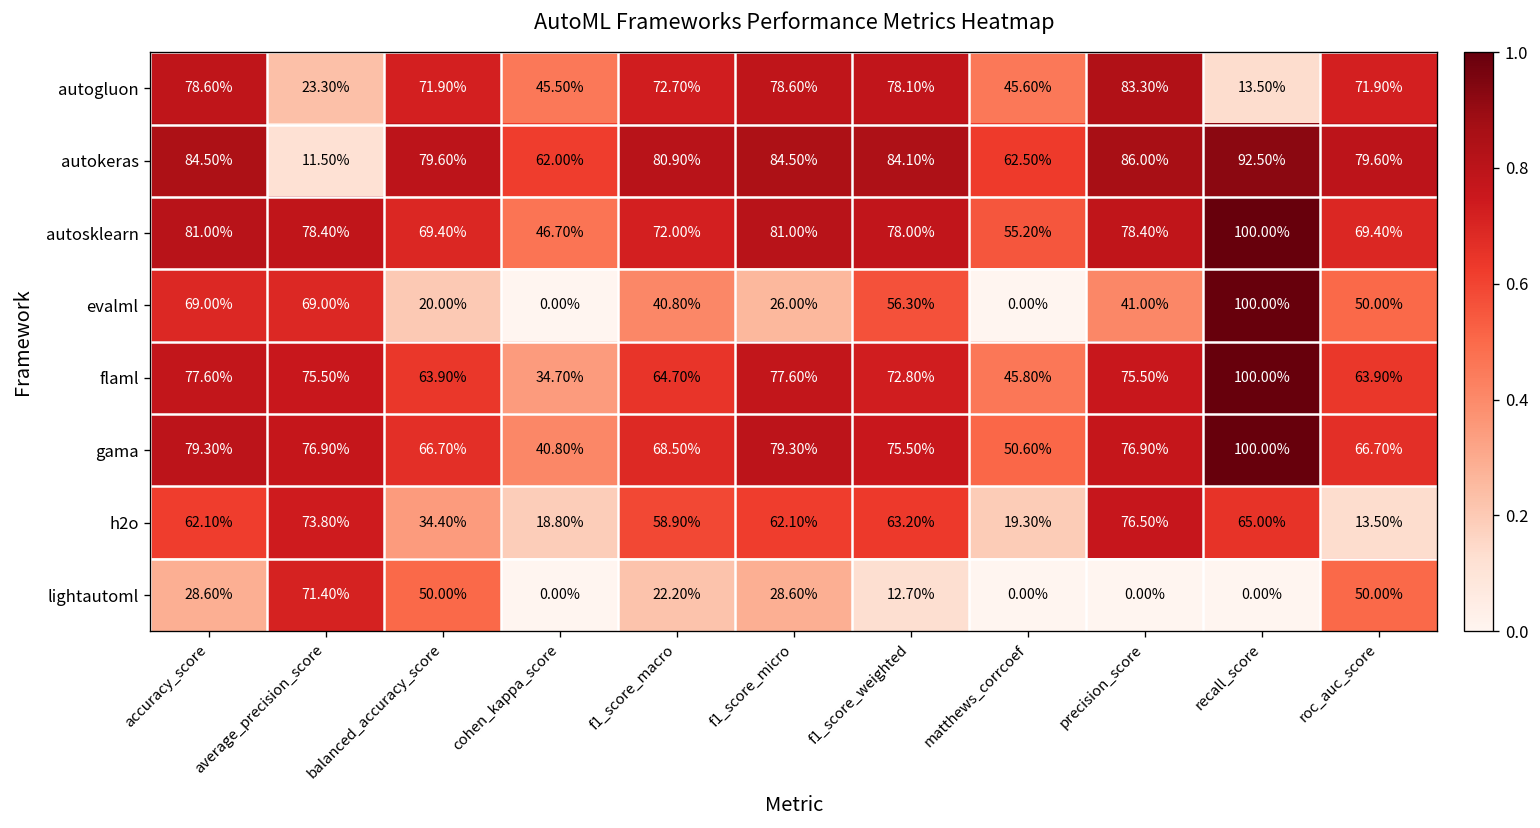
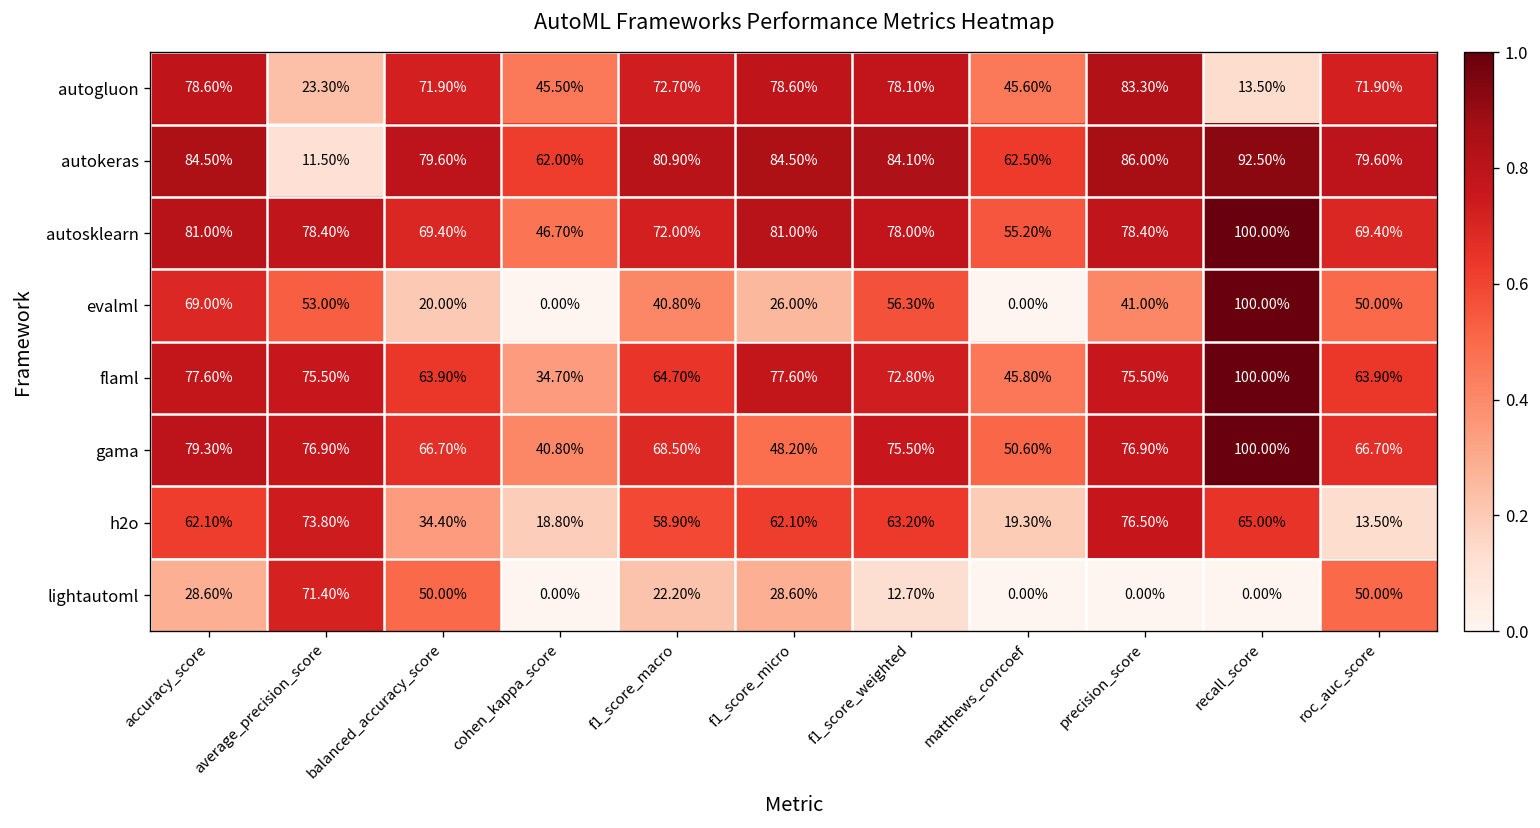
  {
    "autogluon": {
      "accuracy_score": "78.60%",
      "average_precision_score": "23.30%",
      "balanced_accuracy_score": "71.90%",
      "cohen_kappa_score": "45.50%",
      "f1_score_macro": "72.70%",
      "f1_score_micro": "78.60%",
      "f1_score_weighted": "78.10%",
      "matthews_corrcoef": "45.60%",
      "precision_score": "83.30%",
      "recall_score": "13.50%",
      "roc_auc_score": "71.90%"
    },
    "autokeras": {
      "accuracy_score": "84.50%",
      "average_precision_score": "11.50%",
      "balanced_accuracy_score": "79.60%",
      "cohen_kappa_score": "62.00%",
      "f1_score_macro": "80.90%",
      "f1_score_micro": "84.50%",
      "f1_score_weighted": "84.10%",
      "matthews_corrcoef": "62.50%",
      "precision_score": "86.00%",
      "recall_score": "92.50%",
      "roc_auc_score": "79.60%"
    },
    "autosklearn": {
      "accuracy_score": "81.00%",
      "average_precision_score": "78.40%",
      "balanced_accuracy_score": "69.40%",
      "cohen_kappa_score": "46.70%",
      "f1_score_macro": "72.00%",
      "f1_score_micro": "81.00%",
      "f1_score_weighted": "78.00%",
      "matthews_corrcoef": "55.20%",
      "precision_score": "78.40%",
      "recall_score": "100.00%",
      "roc_auc_score": "69.40%"
    },
    "evalml": {
      "accuracy_score": "69.00%",
-     "average_precision_score": "69.00%",
+     "average_precision_score": "53.00%",
      "balanced_accuracy_score": "20.00%",
      "cohen_kappa_score": "0.00%",
      "f1_score_macro": "40.80%",
      "f1_score_micro": "26.00%",
      "f1_score_weighted": "56.30%",
      "matthews_corrcoef": "0.00%",
      "precision_score": "41.00%",
      "recall_score": "100.00%",
      "roc_auc_score": "50.00%"
    },
    "flaml": {
      "accuracy_score": "77.60%",
      "average_precision_score": "75.50%",
      "balanced_accuracy_score": "63.90%",
      "cohen_kappa_score": "34.70%",
      "f1_score_macro": "64.70%",
      "f1_score_micro": "77.60%",
      "f1_score_weighted": "72.80%",
      "matthews_corrcoef": "45.80%",
      "precision_score": "75.50%",
      "recall_score": "100.00%",
      "roc_auc_score": "63.90%"
    },
    "gama": {
      "accuracy_score": "79.30%",
      "average_precision_score": "76.90%",
      "balanced_accuracy_score": "66.70%",
      "cohen_kappa_score": "40.80%",
      "f1_score_macro": "68.50%",
-     "f1_score_micro": "79.30%",
+     "f1_score_micro": "48.20%",
      "f1_score_weighted": "75.50%",
      "matthews_corrcoef": "50.60%",
      "precision_score": "76.90%",
      "recall_score": "100.00%",
      "roc_auc_score": "66.70%"
    },
    "h2o": {
      "accuracy_score": "62.10%",
      "average_precision_score": "73.80%",
      "balanced_accuracy_score": "34.40%",
      "cohen_kappa_score": "18.80%",
      "f1_score_macro": "58.90%",
      "f1_score_micro": "62.10%",
      "f1_score_weighted": "63.20%",
      "matthews_corrcoef": "19.30%",
      "precision_score": "76.50%",
      "recall_score": "65.00%",
      "roc_auc_score": "13.50%"
    },
    "lightautoml": {
      "accuracy_score": "28.60%",
      "average_precision_score": "71.40%",
      "balanced_accuracy_score": "50.00%",
      "cohen_kappa_score": "0.00%",
      "f1_score_macro": "22.20%",
      "f1_score_micro": "28.60%",
      "f1_score_weighted": "12.70%",
      "matthews_corrcoef": "0.00%",
      "precision_score": "0.00%",
      "recall_score": "0.00%",
      "roc_auc_score": "50.00%"
    }
  }
